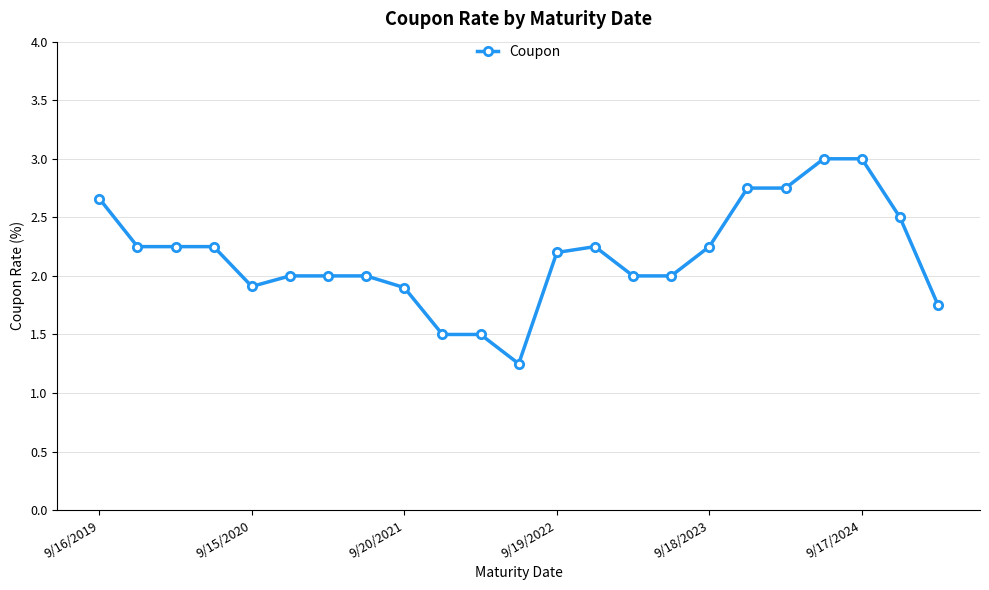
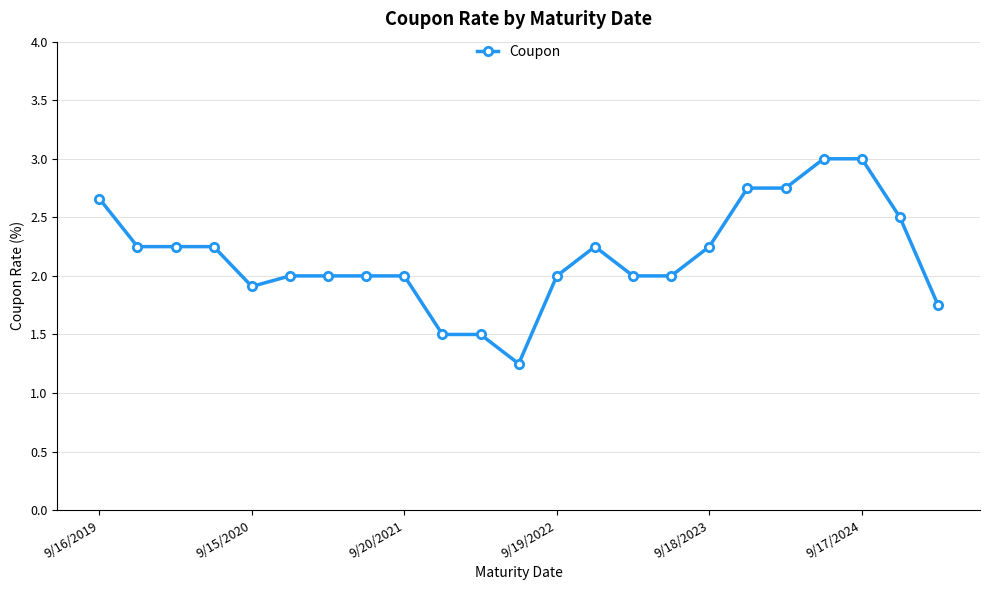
  {
    "9/16/2019": 2.66,
    "9/15/2020": 1.9,
-   "9/20/2021": 1.9,
-   "9/19/2022": 2.2,
+   "9/20/2021": 2.0,
+   "9/19/2022": 2.0,
    "9/18/2023": 2.25,
    "9/17/2024": 3.0
  }
